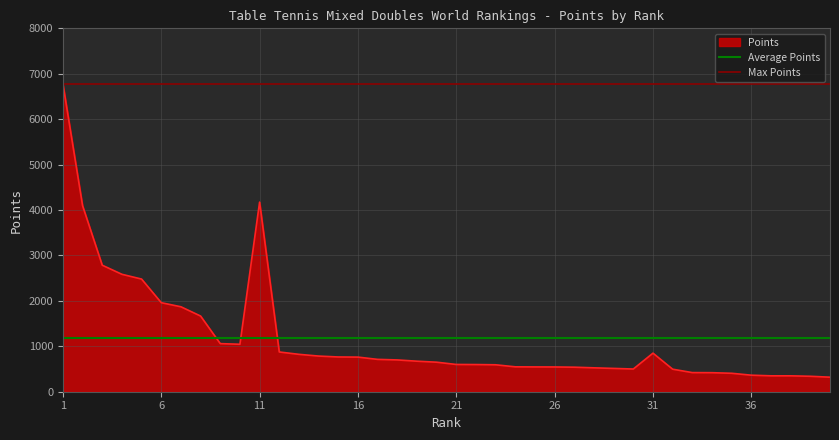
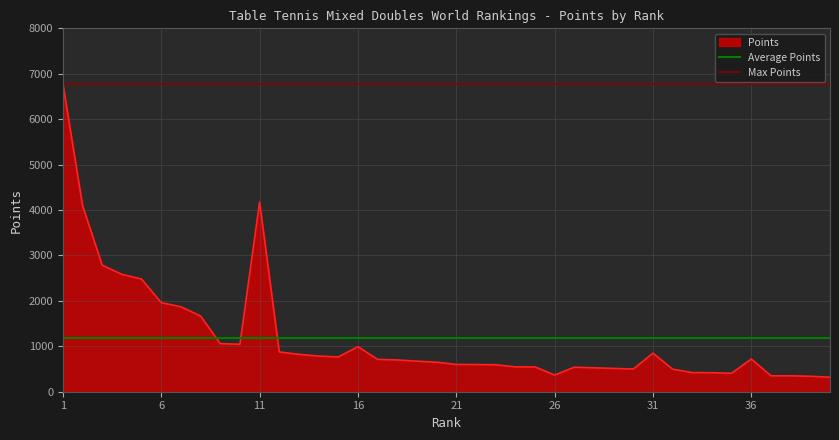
  {
    "1": 6800,
    "6": 2000,
    "11": 4200,
-   "16": 800,
+   "16": 1000,
    "21": 600,
-   "26": 500,
+   "26": 400,
    "31": 800,
-   "36": 400
+   "36": 700
  }
